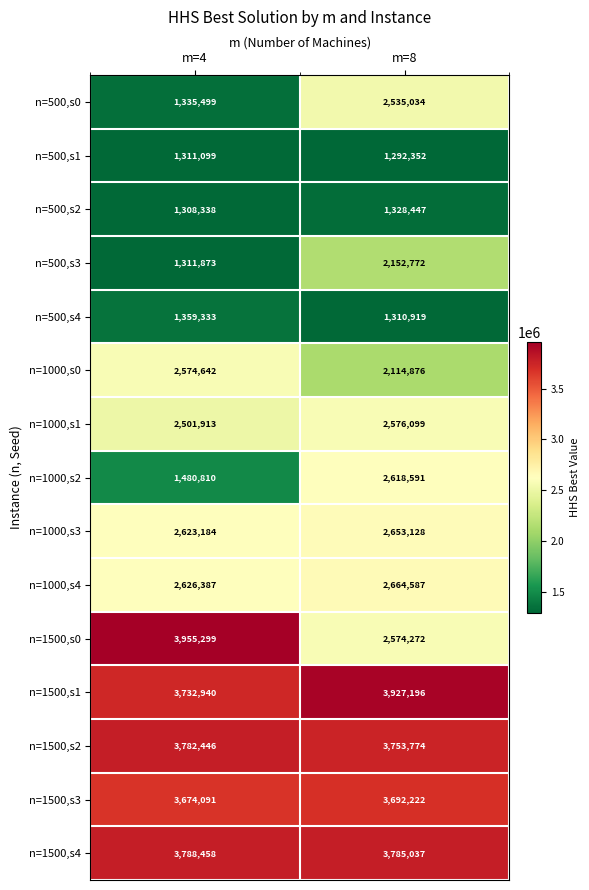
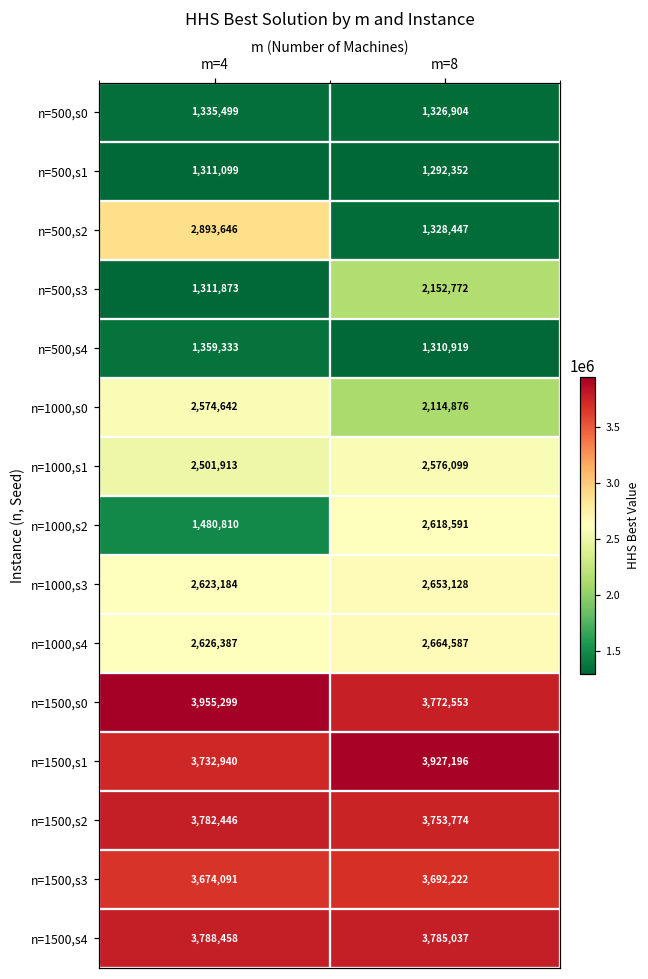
  {
    "n=500,s0": {
      "m=4": "1,335,499",
-     "m=8": "2,535,034"
+     "m=8": "1,326,904"
    },
    "n=500,s1": {
      "m=4": "1,311,099",
      "m=8": "1,292,352"
    },
    "n=500,s2": {
-     "m=4": "1,308,338",
+     "m=4": "2,893,646",
      "m=8": "1,328,447"
    },
    "n=500,s3": {
      "m=4": "1,311,873",
      "m=8": "2,152,772"
    },
    "n=500,s4": {
      "m=4": "1,359,333",
      "m=8": "1,310,919"
    },
    "n=1000,s0": {
      "m=4": "2,574,642",
      "m=8": "2,114,876"
    },
    "n=1000,s1": {
      "m=4": "2,501,913",
      "m=8": "2,576,099"
    },
    "n=1000,s2": {
      "m=4": "1,480,810",
      "m=8": "2,618,591"
    },
    "n=1000,s3": {
      "m=4": "2,623,184",
      "m=8": "2,653,128"
    },
    "n=1000,s4": {
      "m=4": "2,626,387",
      "m=8": "2,664,587"
    },
    "n=1500,s0": {
      "m=4": "3,955,299",
-     "m=8": "2,574,272"
+     "m=8": "3,772,553"
    },
    "n=1500,s1": {
      "m=4": "3,732,940",
      "m=8": "3,927,196"
    },
    "n=1500,s2": {
      "m=4": "3,782,446",
      "m=8": "3,753,774"
    },
    "n=1500,s3": {
      "m=4": "3,674,091",
      "m=8": "3,692,222"
    },
    "n=1500,s4": {
      "m=4": "3,788,458",
      "m=8": "3,785,037"
    }
  }
